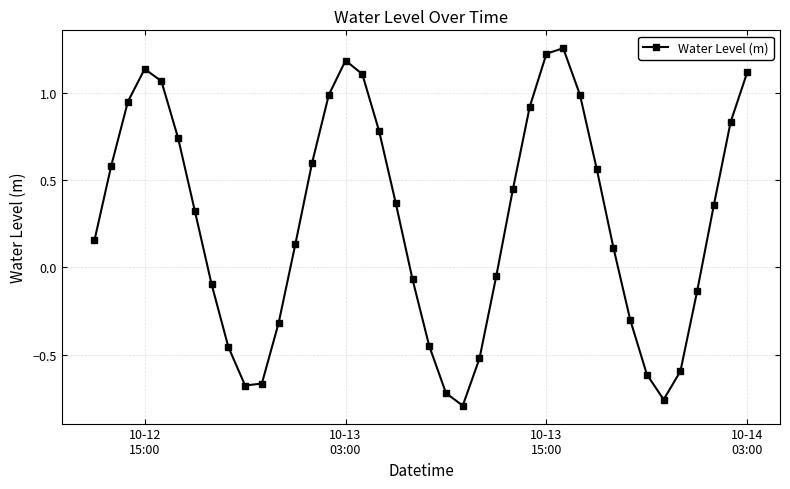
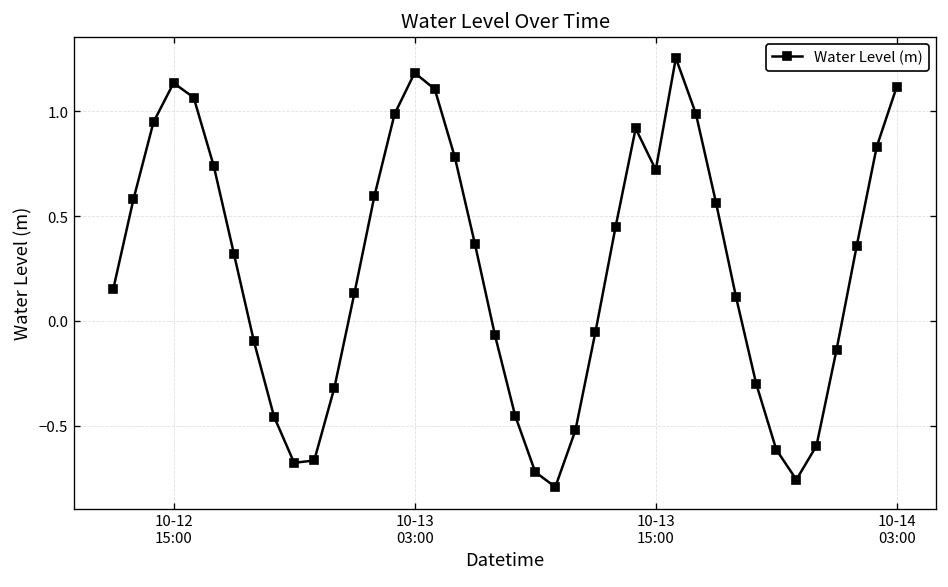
  {
    "10-12 15:00": 1.13,
    "10-13 03:00": 1.18,
-   "10-13 15:00": 1.22,
+   "10-13 15:00": 0.72,
    "10-14 03:00": 1.12
  }
